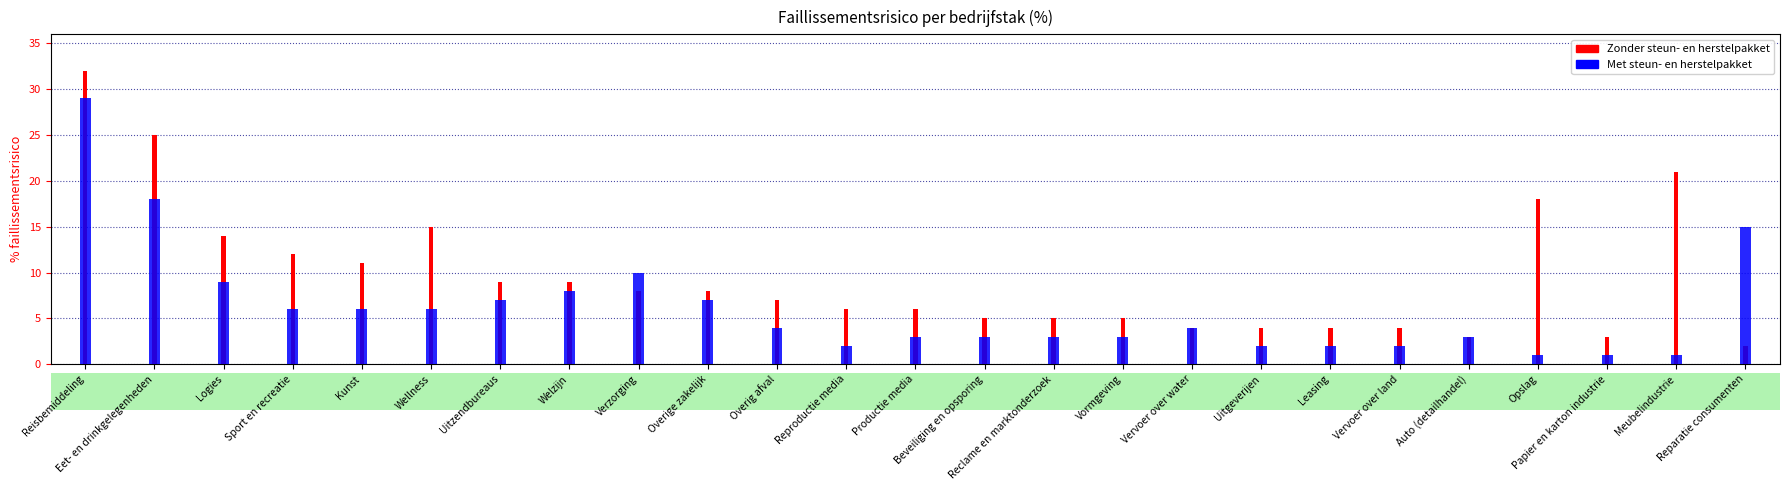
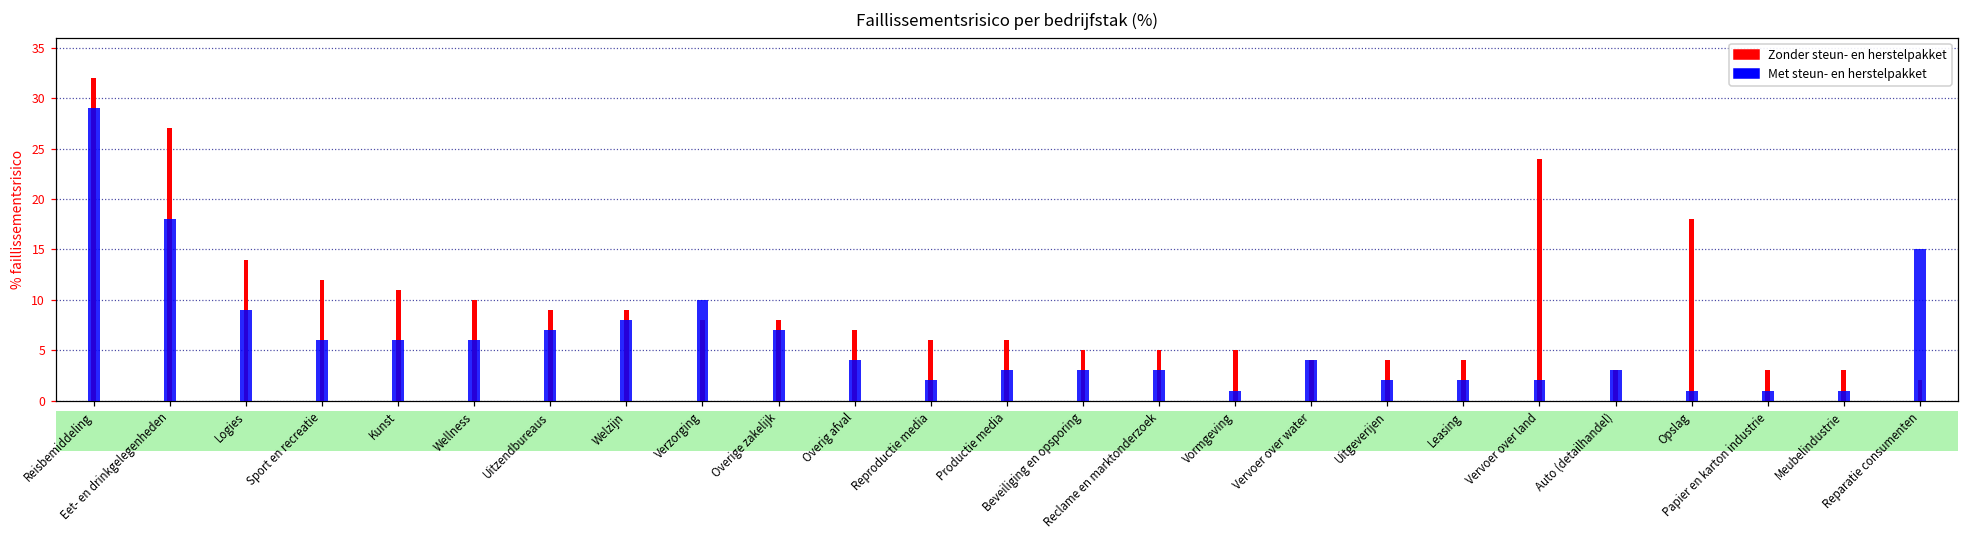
  {
    "Zonder steun- en herstelpakket": {
      "Reisbemiddeling": 32,
-     "Eet- en drinkgelegenheden": 25,
+     "Eet- en drinkgelegenheden": 27,
      "Logies": 14,
      "Sport en recreatie": 12,
      "Kunst": 11,
-     "Wellness": 15,
+     "Wellness": 10,
      "Uitzendbureaus": 9,
      "Welzijn": 9,
      "Overige zakelijk": 8,
      "Overig afval": 7,
      "Reproductie media": 6,
      "Productie media": 6,
      "Beveiliging en opsporing": 5,
      "Reclame en marktonderzoek": 5,
      "Vormgeving": 5,
      "Vervoer over water": 4,
      "Uitgeverijen": 4,
      "Leasing": 4,
-     "Vervoer over land": 4,
+     "Vervoer over land": 24,
      "Auto (detailhandel)": 3,
      "Opslag": 18,
      "Papier en karton industrie": 3,
-     "Meubelindustrie": 21
+     "Meubelindustrie": 3
    },
    "Met steun- en herstelpakket": {
      "Verzorging": 10,
-     "Vormgeving": 3,
+     "Vormgeving": 1,
      "Vervoer over water": 4,
      "Auto (detailhandel)": 3,
      "Reparatie consumenten": 15
    }
  }
